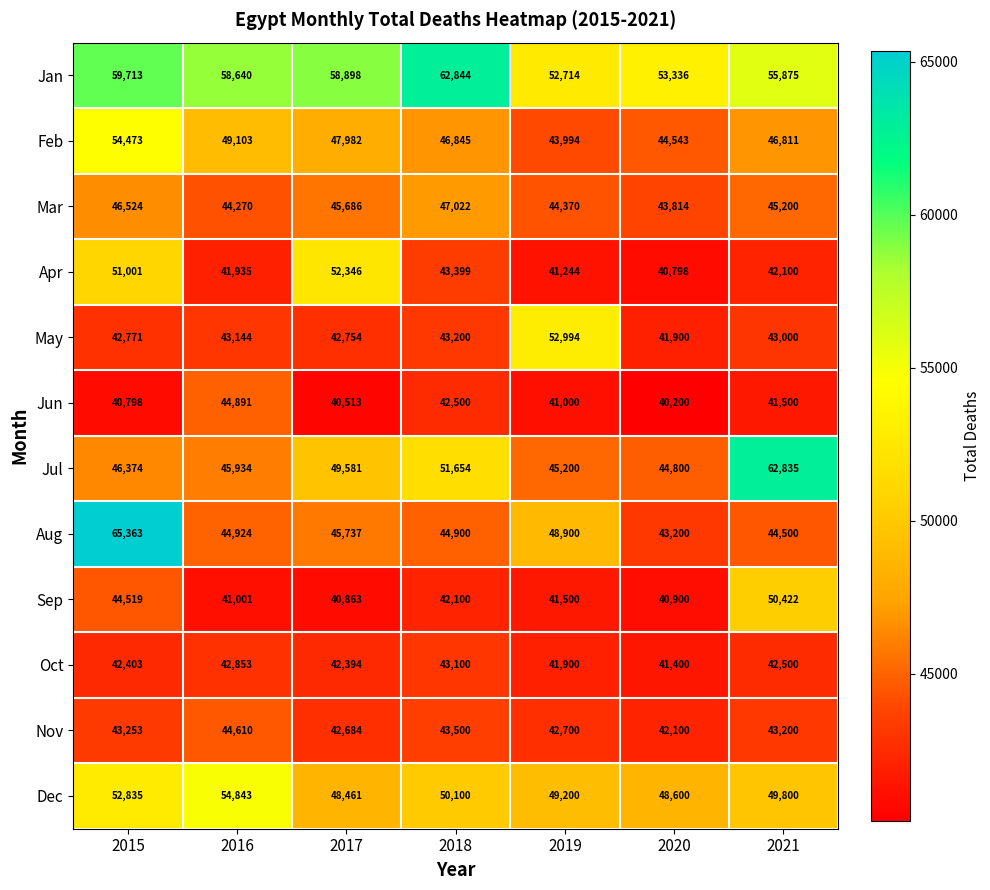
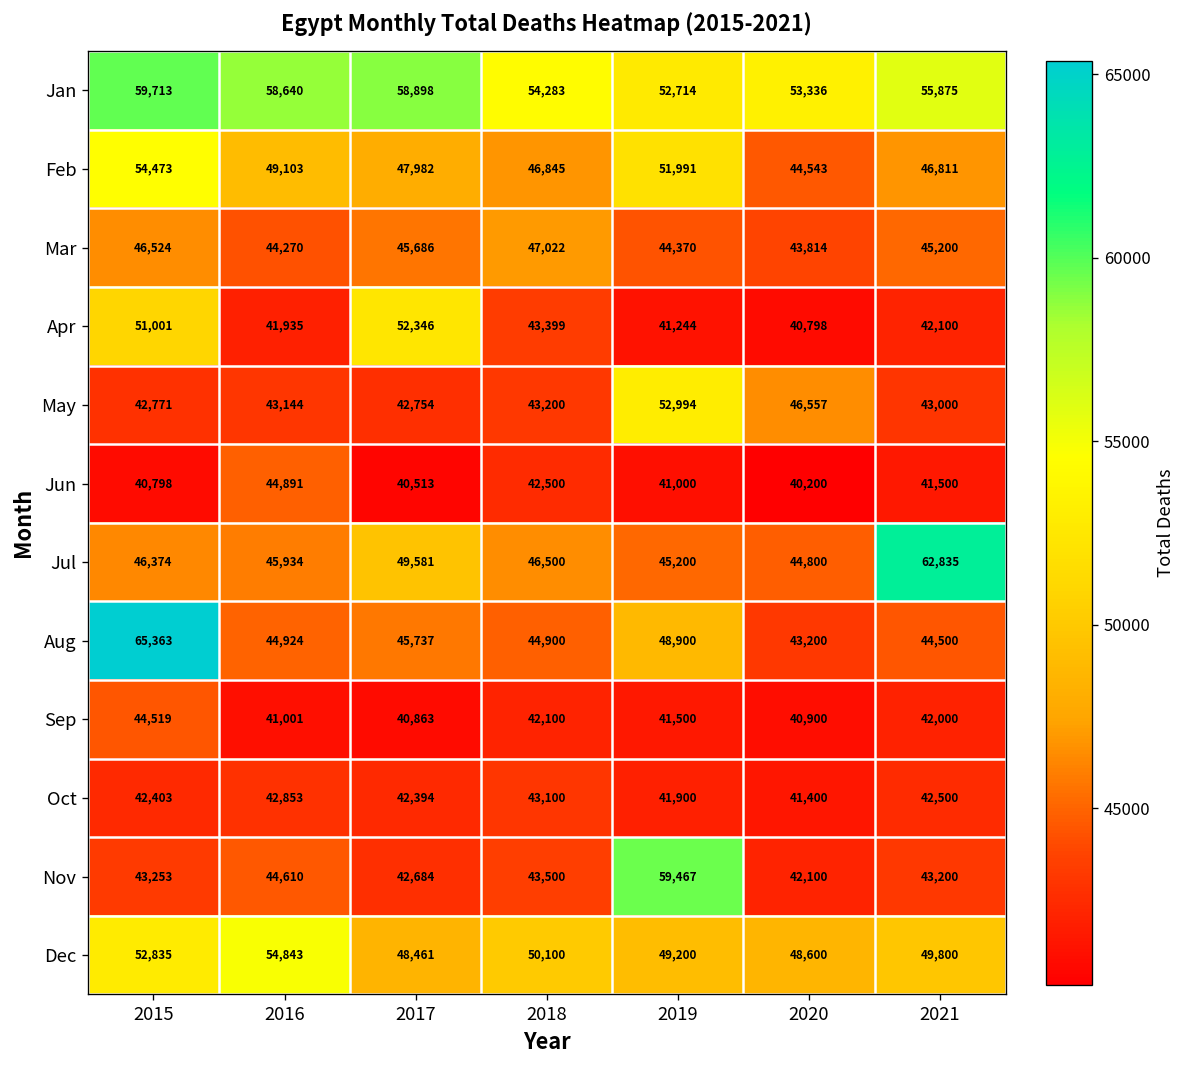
  {
    "Jan": {
      "2015": "59,713",
      "2016": "58,640",
      "2017": "58,898",
-     "2018": "62,844",
+     "2018": "54,283",
      "2019": "52,714",
      "2020": "53,336",
      "2021": "55,875"
    },
    "Feb": {
      "2015": "54,473",
      "2016": "49,103",
      "2017": "47,982",
      "2018": "46,845",
-     "2019": "43,994",
+     "2019": "51,991",
      "2020": "44,543",
      "2021": "46,811"
    },
    "Mar": {
      "2015": "46,524",
      "2016": "44,270",
      "2017": "45,686",
      "2018": "47,022",
      "2019": "44,370",
      "2020": "43,814",
      "2021": "45,200"
    },
    "Apr": {
      "2015": "51,001",
      "2016": "41,935",
      "2017": "52,346",
      "2018": "43,399",
      "2019": "41,244",
      "2020": "40,798",
      "2021": "42,100"
    },
    "May": {
      "2015": "42,771",
      "2016": "43,144",
      "2017": "42,754",
      "2018": "43,200",
      "2019": "52,994",
-     "2020": "41,900",
+     "2020": "46,557",
      "2021": "43,000"
    },
    "Jun": {
      "2015": "40,798",
      "2016": "44,891",
      "2017": "40,513",
      "2018": "42,500",
      "2019": "41,000",
      "2020": "40,200",
      "2021": "41,500"
    },
    "Jul": {
      "2015": "46,374",
      "2016": "45,934",
      "2017": "49,581",
-     "2018": "51,654",
+     "2018": "46,500",
      "2019": "45,200",
      "2020": "44,800",
      "2021": "62,835"
    },
    "Aug": {
      "2015": "65,363",
      "2016": "44,924",
      "2017": "45,737",
      "2018": "44,900",
      "2019": "48,900",
      "2020": "43,200",
      "2021": "44,500"
    },
    "Sep": {
      "2015": "44,519",
      "2016": "41,001",
      "2017": "40,863",
      "2018": "42,100",
      "2019": "41,500",
      "2020": "40,900",
-     "2021": "50,422"
+     "2021": "42,000"
    },
    "Oct": {
      "2015": "42,403",
      "2016": "42,853",
      "2017": "42,394",
      "2018": "43,100",
      "2019": "41,900",
      "2020": "41,400",
      "2021": "42,500"
    },
    "Nov": {
      "2015": "43,253",
      "2016": "44,610",
      "2017": "42,684",
      "2018": "43,500",
-     "2019": "42,700",
+     "2019": "59,467",
      "2020": "42,100",
      "2021": "43,200"
    },
    "Dec": {
      "2015": "52,835",
      "2016": "54,843",
      "2017": "48,461",
      "2018": "50,100",
      "2019": "49,200",
      "2020": "48,600",
      "2021": "49,800"
    }
  }
